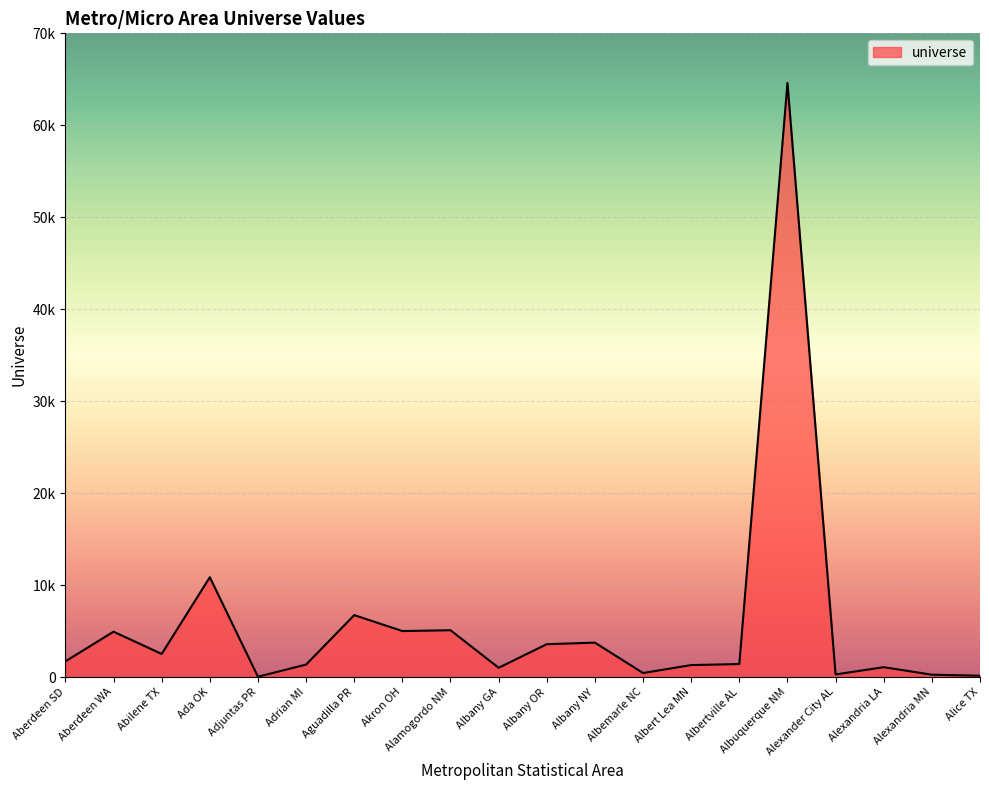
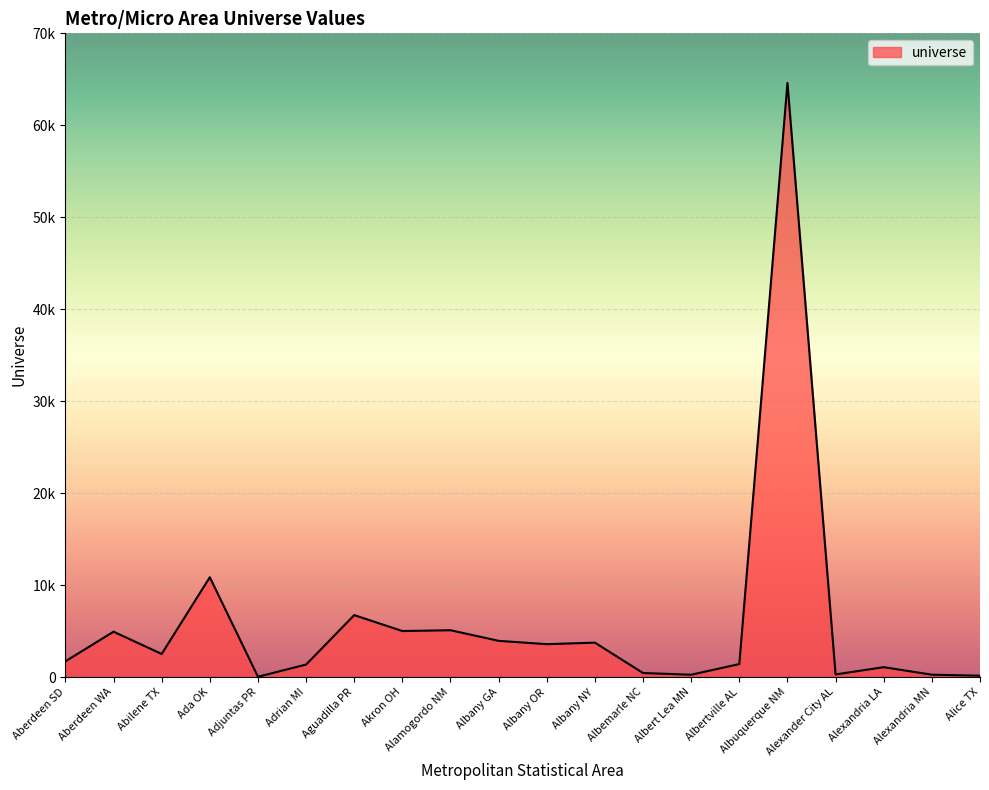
  {
    "Aberdeen SD": 2000,
    "Aberdeen WA": 5000,
    "Abilene TX": 3000,
    "Ada OK": 11000,
    "Adjuntas PR": 0,
    "Adrian MI": 1000,
    "Aguadilla PR": 7000,
    "Akron OH": 5000,
    "Alamogordo NM": 5000,
-   "Albany GA": 1000,
+   "Albany GA": 4000,
    "Albany OR": 4000,
    "Albany NY": 4000,
    "Albemarle NC": 0,
-   "Albert Lea MN": 1000,
+   "Albert Lea MN": 0,
    "Albertville AL": 1000,
    "Albuquerque NM": 65000,
    "Alexander City AL": 0,
    "Alexandria LA": 1000,
    "Alexandria MN": 0,
    "Alice TX": 0
  }
